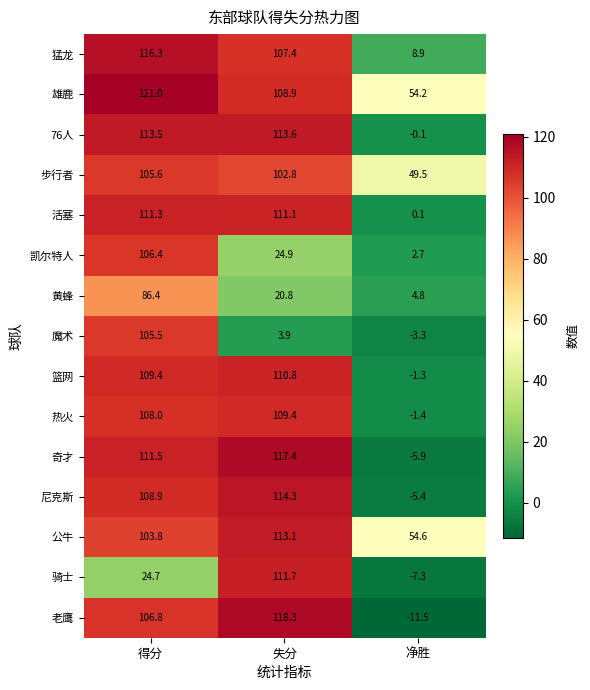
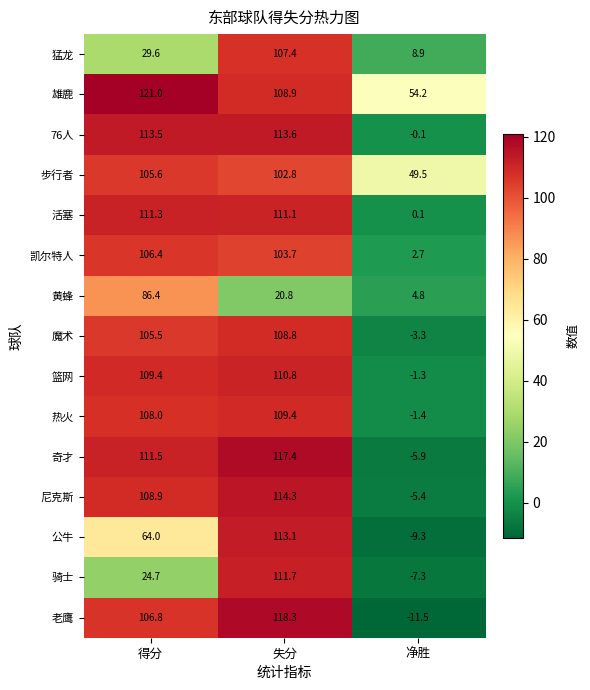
  {
    "猛龙": {
-     "得分": 116.3,
+     "得分": 29.6,
      "失分": 107.4,
      "净胜": 8.9
    },
    "雄鹿": {
      "得分": 121.0,
      "失分": 108.9,
      "净胜": 54.2
    },
    "76人": {
      "得分": 113.5,
      "失分": 113.6,
      "净胜": -0.1
    },
    "步行者": {
      "得分": 105.6,
      "失分": 102.8,
      "净胜": 49.5
    },
    "活塞": {
      "得分": 111.3,
      "失分": 111.1,
      "净胜": 0.1
    },
    "凯尔特人": {
      "得分": 106.4,
-     "失分": 24.9,
+     "失分": 103.7,
      "净胜": 2.7
    },
    "黄蜂": {
      "得分": 86.4,
      "失分": 20.8,
      "净胜": 4.8
    },
    "魔术": {
      "得分": 105.5,
-     "失分": 3.9,
+     "失分": 108.8,
      "净胜": -3.3
    },
    "篮网": {
      "得分": 109.4,
      "失分": 110.8,
      "净胜": -1.3
    },
    "热火": {
      "得分": 108.0,
      "失分": 109.4,
      "净胜": -1.4
    },
    "奇才": {
      "得分": 111.5,
      "失分": 117.4,
      "净胜": -5.9
    },
    "尼克斯": {
      "得分": 108.9,
      "失分": 114.3,
      "净胜": -5.4
    },
    "公牛": {
-     "得分": 103.8,
+     "得分": 64.0,
      "失分": 113.1,
-     "净胜": 54.6
+     "净胜": -9.3
    },
    "骑士": {
      "得分": 24.7,
      "失分": 111.7,
      "净胜": -7.3
    },
    "老鹰": {
      "得分": 106.8,
      "失分": 118.3,
      "净胜": -11.5
    }
  }
